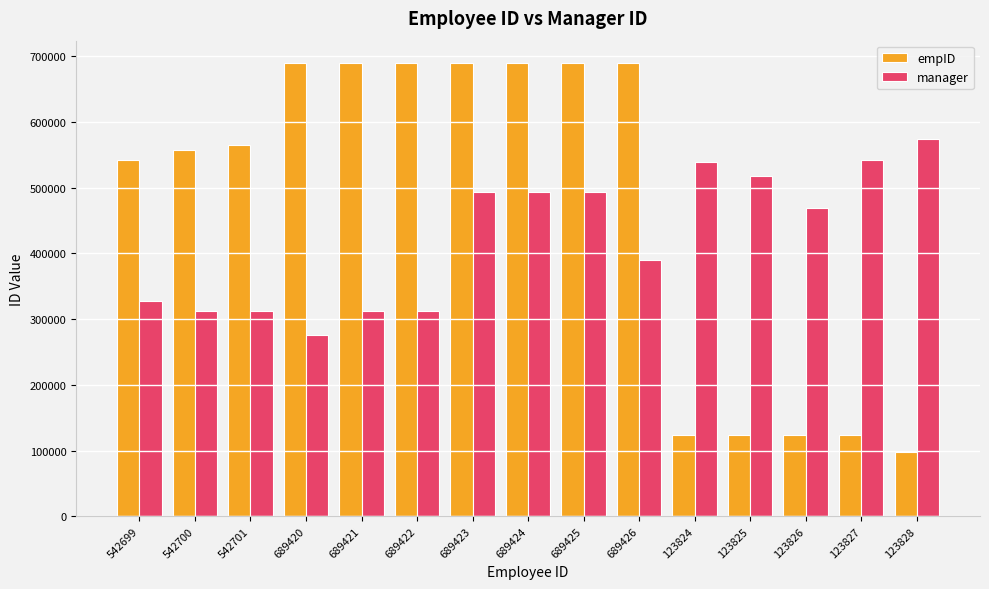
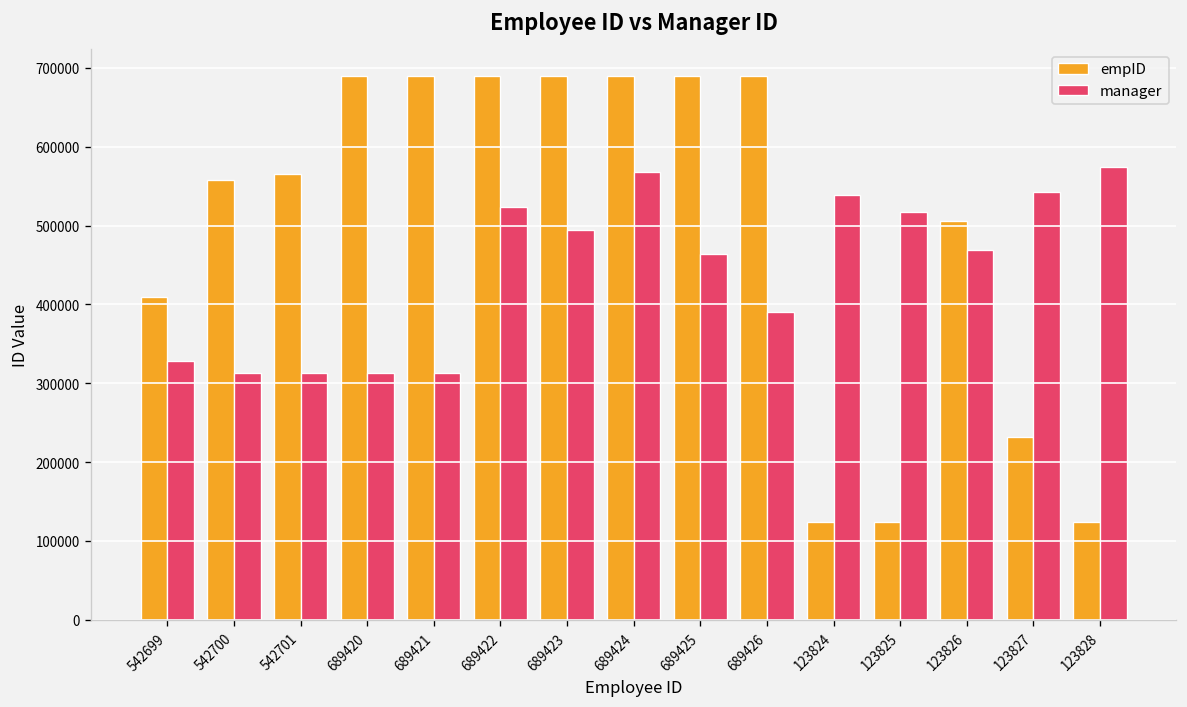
  {
    "empID": {
-     "542699": 540000,
+     "542699": 410000,
      "542700": 560000,
      "542701": 560000,
      "689420": 690000,
      "689421": 690000,
      "689422": 690000,
      "689423": 690000,
      "689424": 690000,
      "689425": 690000,
      "689426": 690000,
      "123824": 120000,
      "123825": 120000,
-     "123826": 120000,
-     "123827": 120000,
-     "123828": 100000
+     "123826": 510000,
+     "123827": 230000,
+     "123828": 120000
    },
    "manager": {
      "542699": 330000,
      "542700": 310000,
      "542701": 310000,
-     "689420": 280000,
+     "689420": 310000,
      "689421": 310000,
-     "689422": 310000,
+     "689422": 520000,
      "689423": 490000,
-     "689424": 490000,
-     "689425": 490000,
+     "689424": 570000,
+     "689425": 460000,
      "689426": 390000,
      "123824": 540000,
      "123825": 520000,
      "123826": 470000,
      "123827": 540000,
      "123828": 570000
    }
  }
